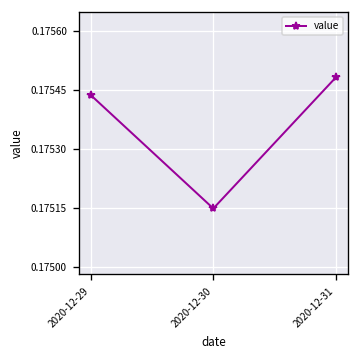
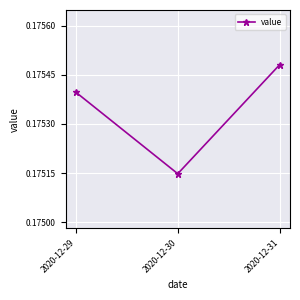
  {
-   "2020-12-29": 0.17544,
+   "2020-12-29": 0.17540,
    "2020-12-30": 0.17515,
    "2020-12-31": 0.17548
  }
